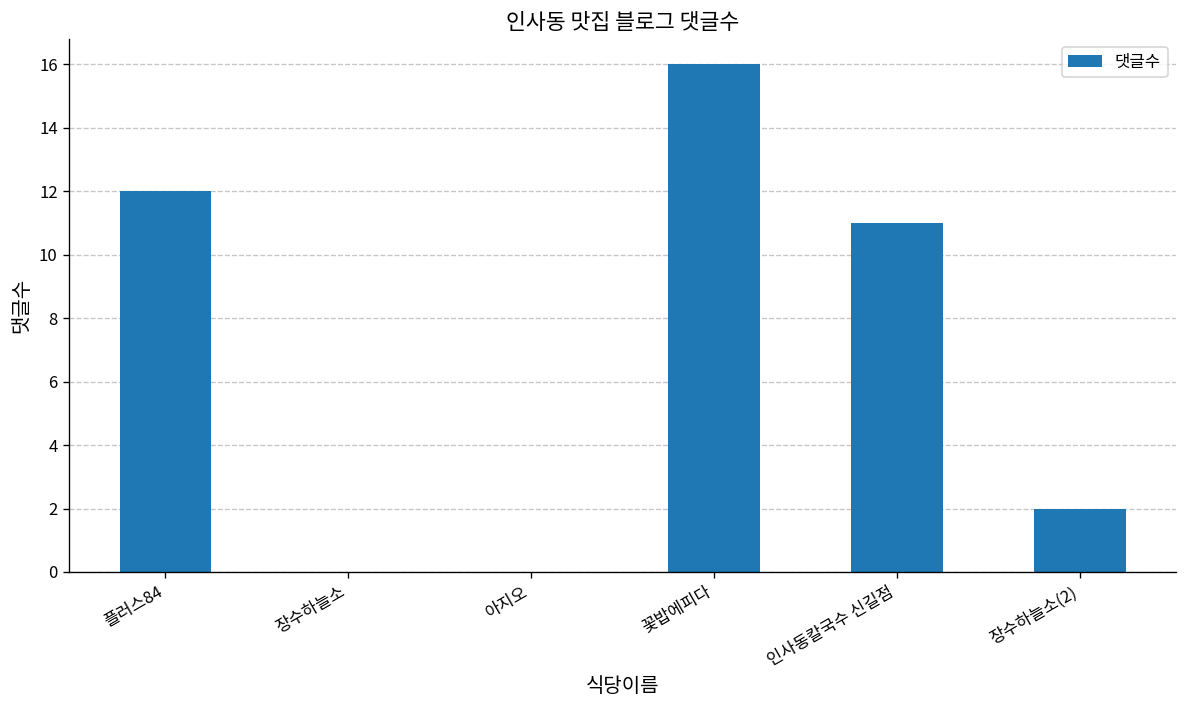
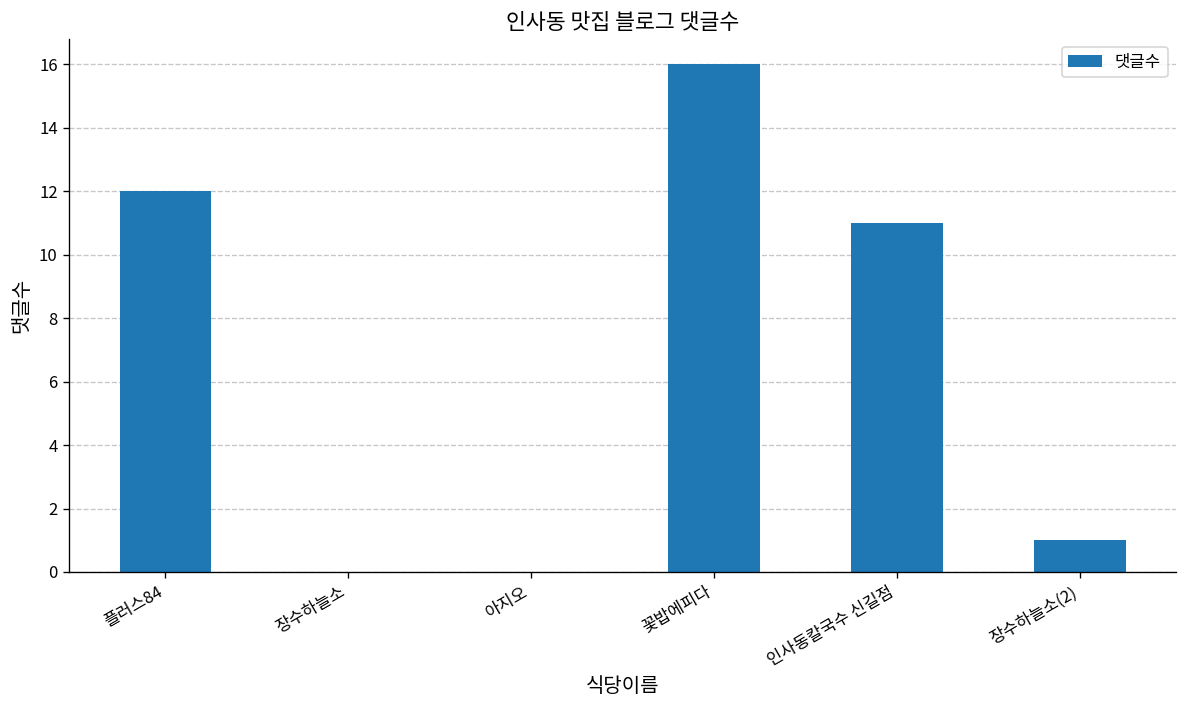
  {
    "플러스84": 12,
    "장수하늘소": 0,
    "아지오": 0,
    "꽃밥에피다": 16,
    "인사동칼국수 신길점": 11,
-   "장수하늘소(2)": 2
+   "장수하늘소(2)": 1
  }
